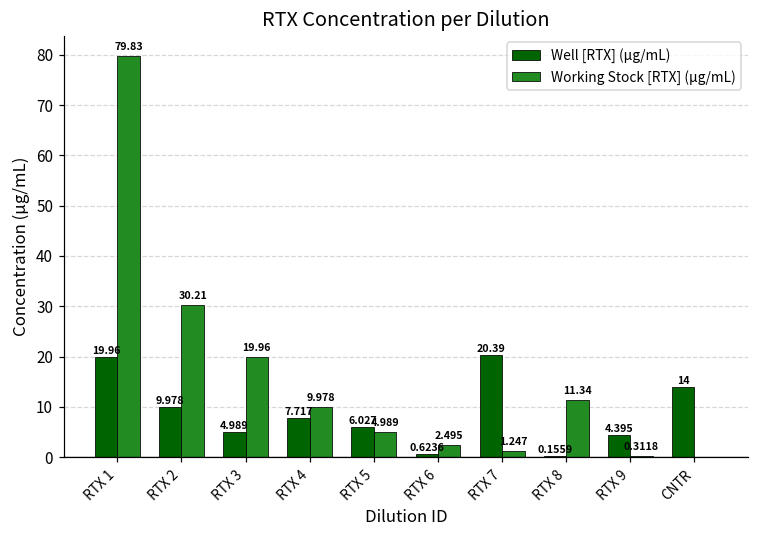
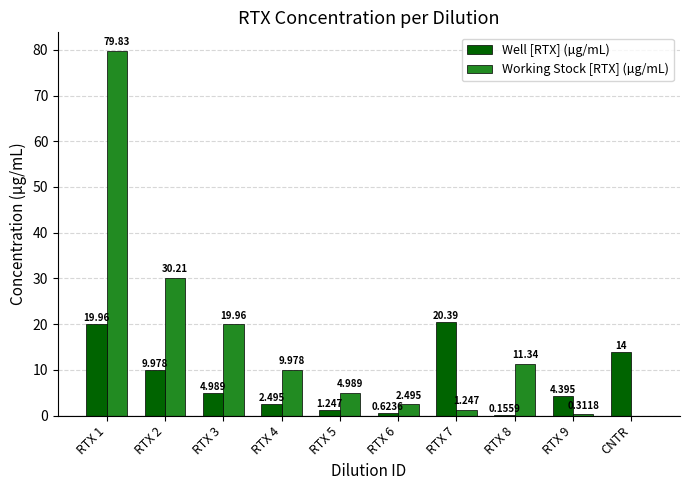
  {
    "Well [RTX] (µg/mL)": {
      "RTX 1": 19.96,
      "RTX 2": 9.978,
      "RTX 3": 4.989,
-     "RTX 4": 7.717,
-     "RTX 5": 6.027,
+     "RTX 4": 2.495,
+     "RTX 5": 1.247,
      "RTX 6": 0.6236,
      "RTX 7": 20.39,
      "RTX 8": 0.1559,
      "RTX 9": 4.395,
      "CNTR": 14
    },
    "Working Stock [RTX] (µg/mL)": {
      "RTX 1": 79.83,
      "RTX 2": 30.21,
      "RTX 3": 19.96,
      "RTX 4": 9.978,
      "RTX 5": 4.989,
      "RTX 6": 2.495,
      "RTX 7": 1.247,
      "RTX 8": 11.34,
      "RTX 9": 0.3118
    }
  }
